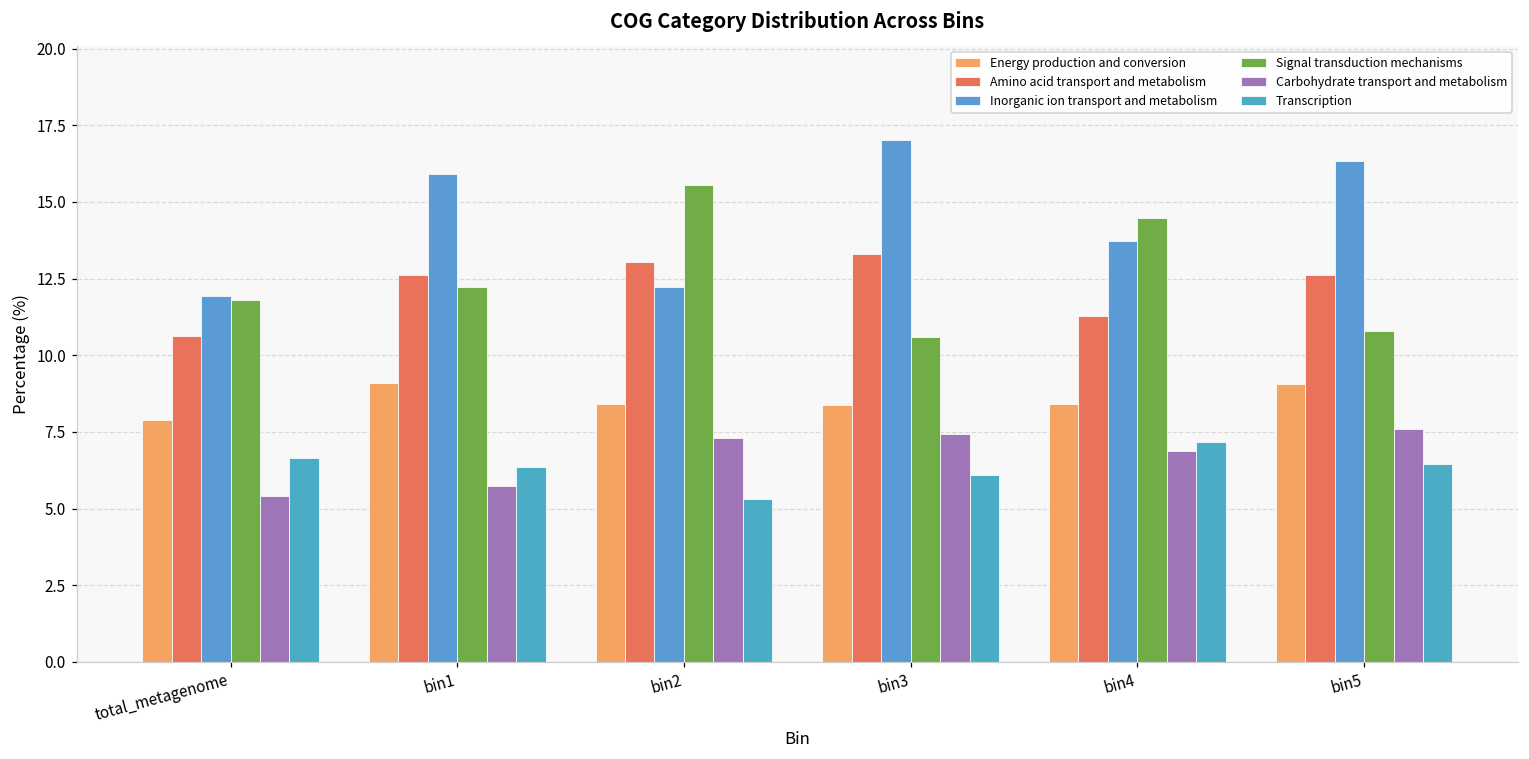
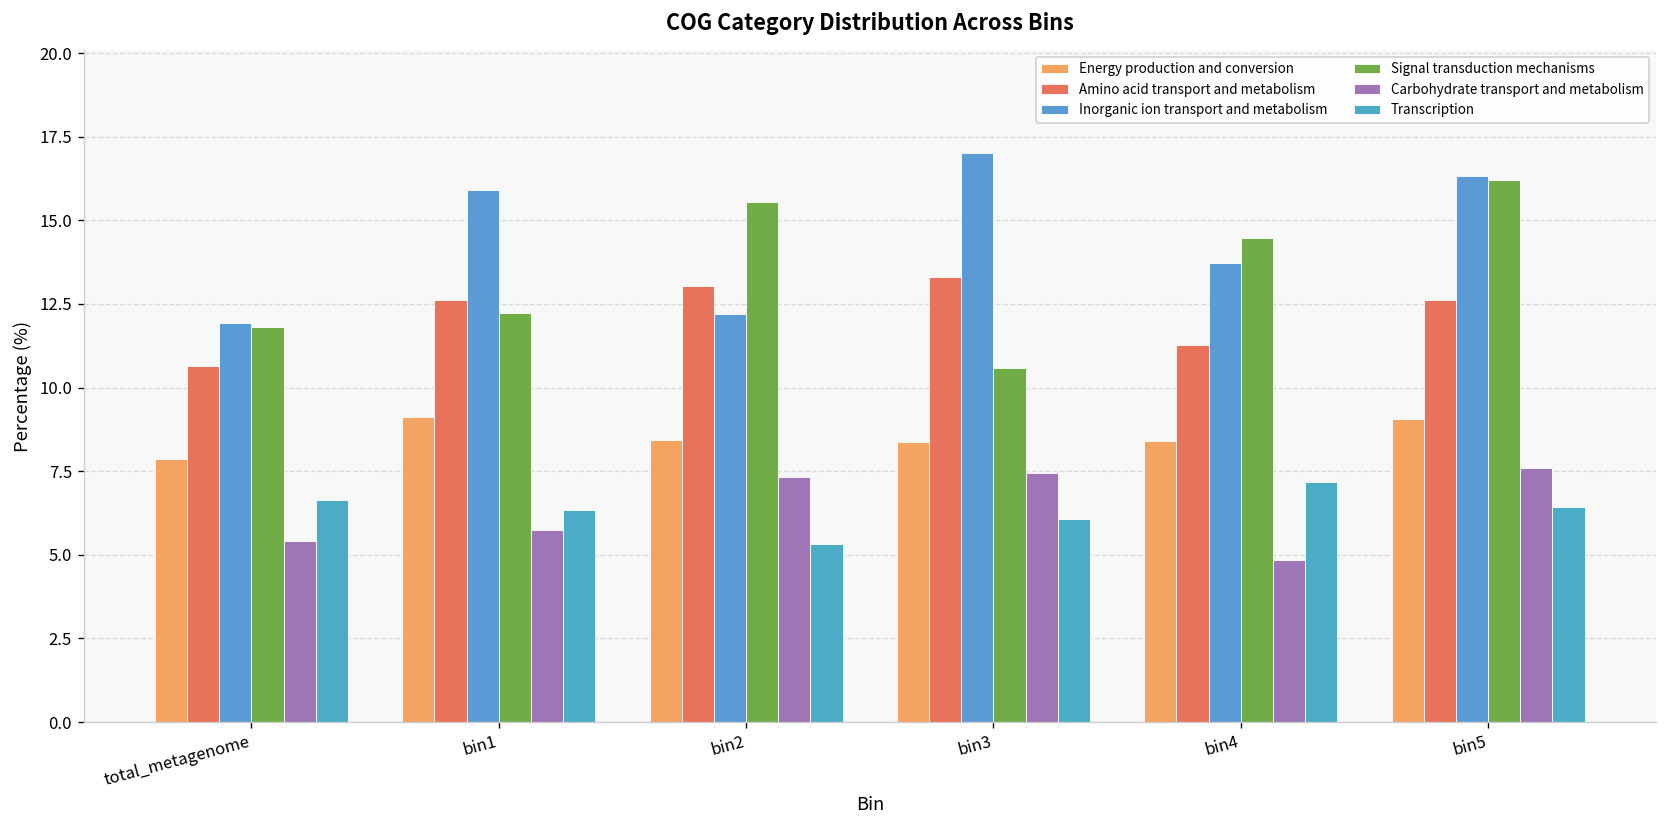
  {
    "Signal transduction mechanisms": {
      "total_metagenome": 11.8,
      "bin1": 12.2,
      "bin2": 15.5,
      "bin3": 10.6,
      "bin4": 14.5,
-     "bin5": 10.8
+     "bin5": 16.2
    },
    "Carbohydrate transport and metabolism": {
      "total_metagenome": 5.4,
      "bin1": 5.7,
      "bin2": 7.3,
      "bin3": 7.4,
-     "bin4": 6.9,
+     "bin4": 4.8,
      "bin5": 7.6
    }
  }
